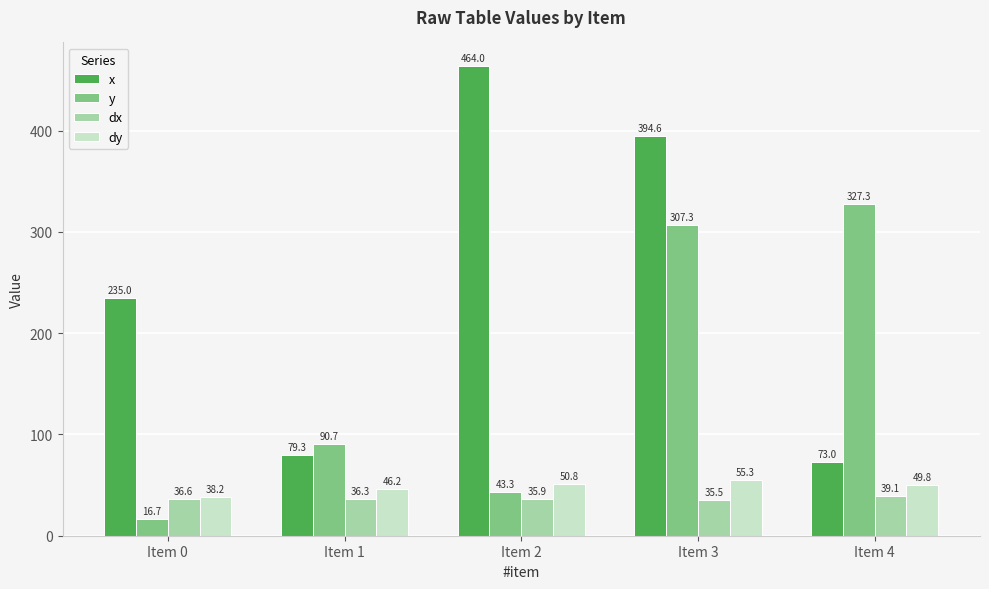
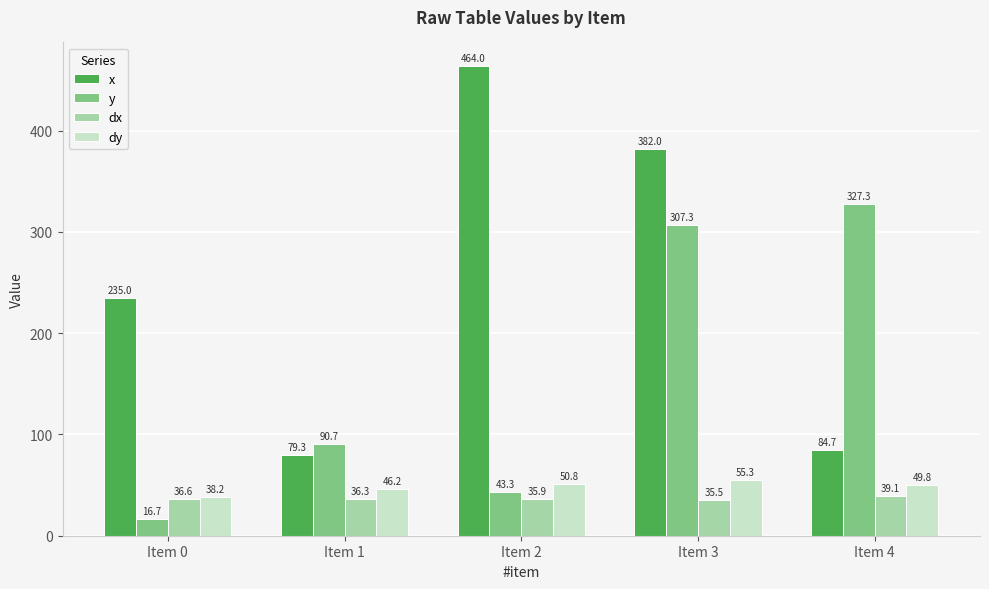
  {
    "x": {
      "Item 0": 235.0,
      "Item 1": 79.3,
      "Item 2": 464.0,
-     "Item 3": 394.6,
-     "Item 4": 73.0
+     "Item 3": 382.0,
+     "Item 4": 84.7
    }
  }
